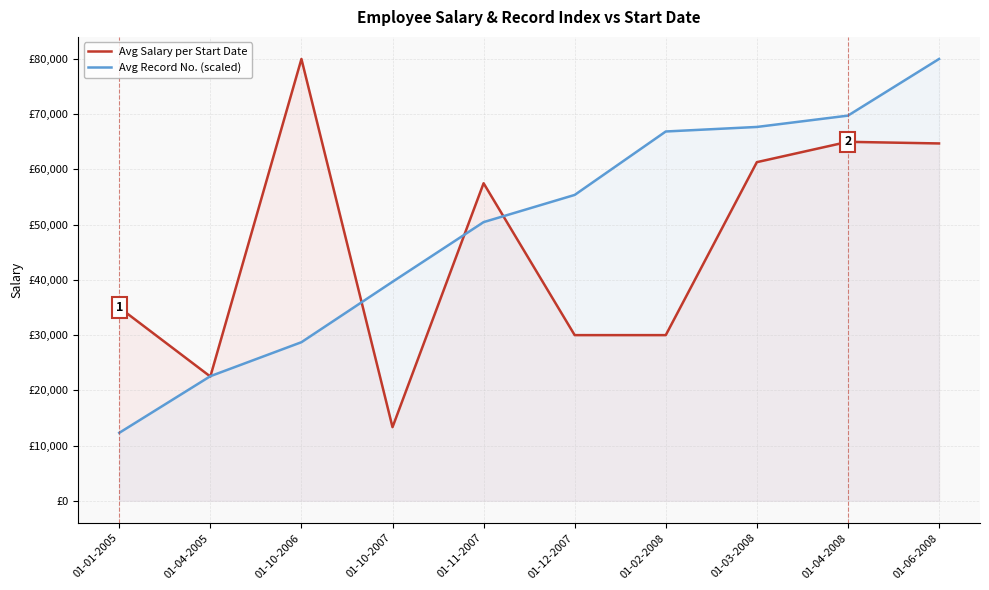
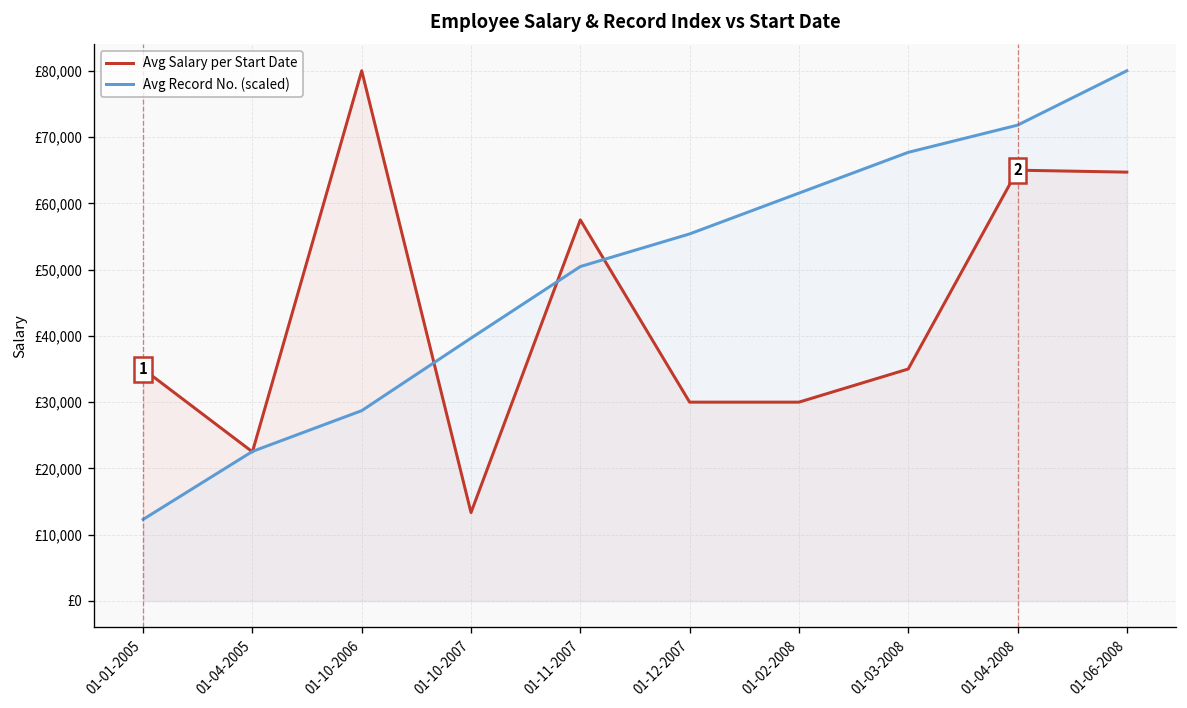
  {
    "Avg Salary per Start Date": {
      "01-10-2006": "£80,000",
      "01-10-2007": "£13,000",
      "01-11-2007": "£58,000",
      "01-12-2007": "£30,000",
      "01-02-2008": "£30,000",
-     "01-03-2008": "£61,000",
+     "01-03-2008": "£35,000",
      "01-06-2008": "£65,000"
    },
    "Avg Record No. (scaled)": {
      "01-01-2005": "£12,000",
      "01-10-2006": "£29,000",
      "01-10-2007": "£40,000",
      "01-11-2007": "£50,000",
      "01-12-2007": "£55,000",
-     "01-02-2008": "£67,000",
+     "01-02-2008": "£62,000",
      "01-03-2008": "£68,000",
-     "01-04-2008": "£70,000",
+     "01-04-2008": "£72,000",
      "01-06-2008": "£80,000"
    }
  }
